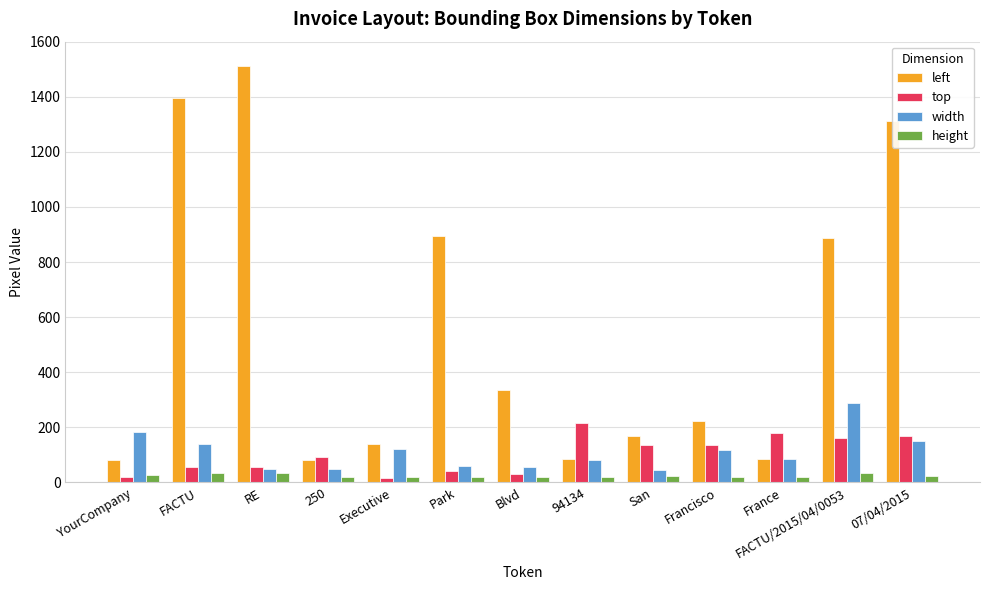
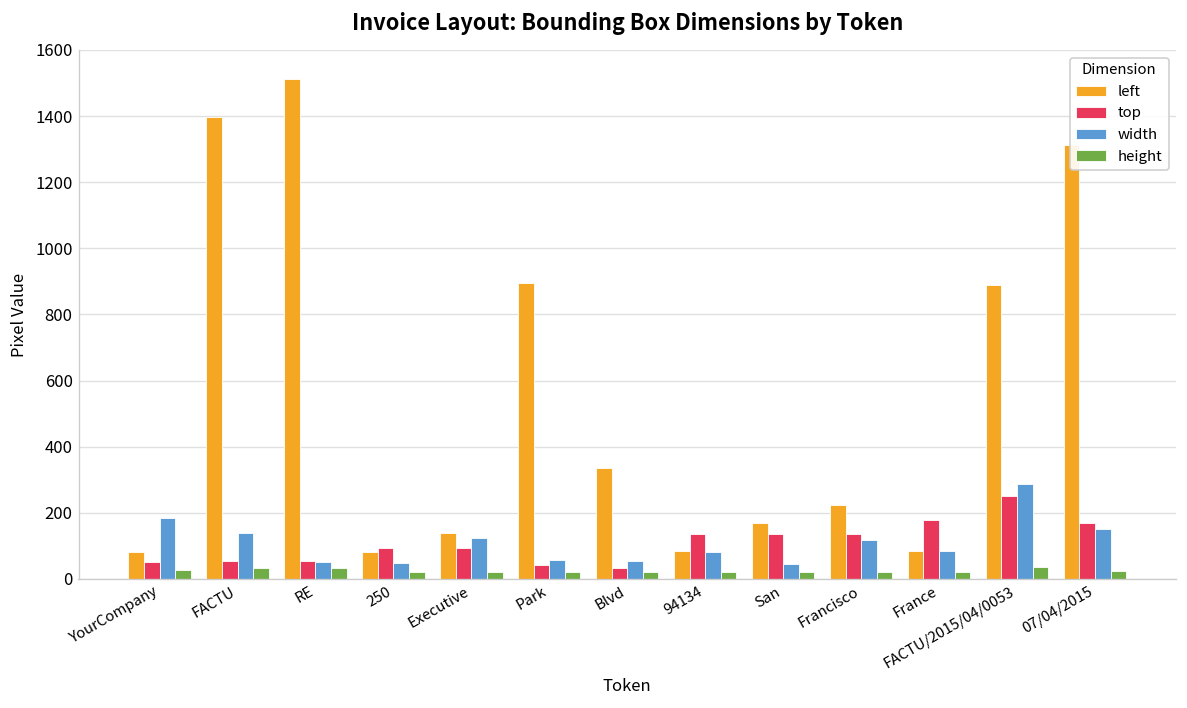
  {
    "left": {
      "YourCompany": 80,
      "FACTU": 1400,
      "RE": 1510,
      "250": 80,
      "Executive": 140,
      "Park": 900,
      "Blvd": 340,
      "94134": 80,
      "San": 170,
      "Francisco": 220,
      "France": 80,
      "FACTU/2015/04/0053": 890
    },
    "top": {
-     "YourCompany": 20,
+     "YourCompany": 50,
      "FACTU": 60,
      "RE": 60,
      "250": 90,
-     "Executive": 20,
+     "Executive": 90,
      "Park": 40,
      "Blvd": 30,
-     "94134": 220,
+     "94134": 140,
      "San": 140,
      "Francisco": 140,
      "France": 180,
-     "FACTU/2015/04/0053": 160,
+     "FACTU/2015/04/0053": 250,
      "07/04/2015": 170
    },
    "width": {
      "YourCompany": 180,
      "FACTU": 140,
      "RE": 50,
      "250": 50,
      "Executive": 120,
      "Park": 60,
      "Blvd": 60,
      "94134": 80,
      "San": 50,
      "Francisco": 120,
      "France": 90,
      "FACTU/2015/04/0053": 290,
      "07/04/2015": 150
    },
    "height": {
      "YourCompany": 30,
      "FACTU": 30,
      "RE": 30,
      "250": 20,
      "Executive": 20,
      "Park": 20,
      "Blvd": 20,
      "94134": 20,
      "San": 20,
      "Francisco": 20,
      "France": 20,
      "FACTU/2015/04/0053": 40,
      "07/04/2015": 20
    }
  }
